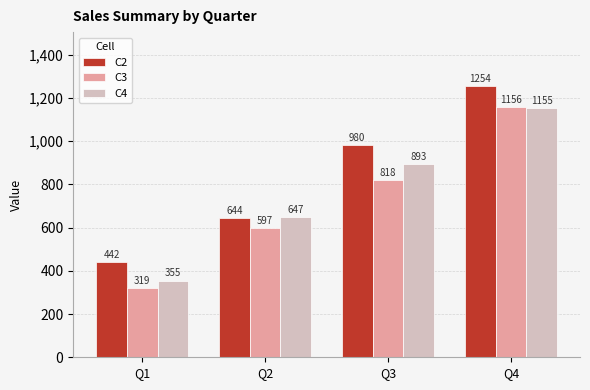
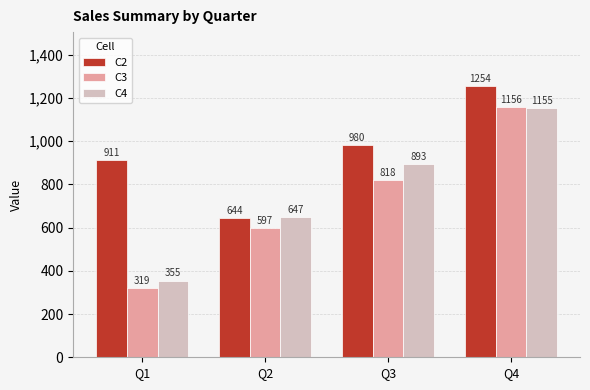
  {
    "C2": {
-     "Q1": 442,
+     "Q1": 911,
      "Q2": 644,
      "Q3": 980,
      "Q4": 1254
    }
  }
